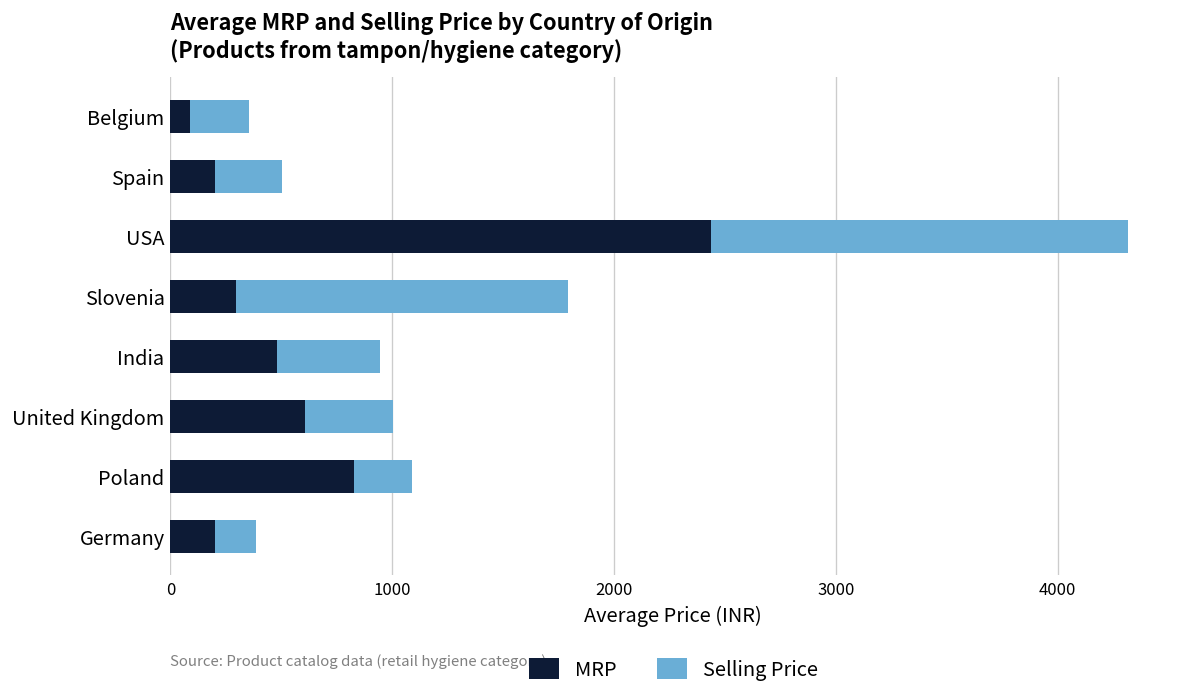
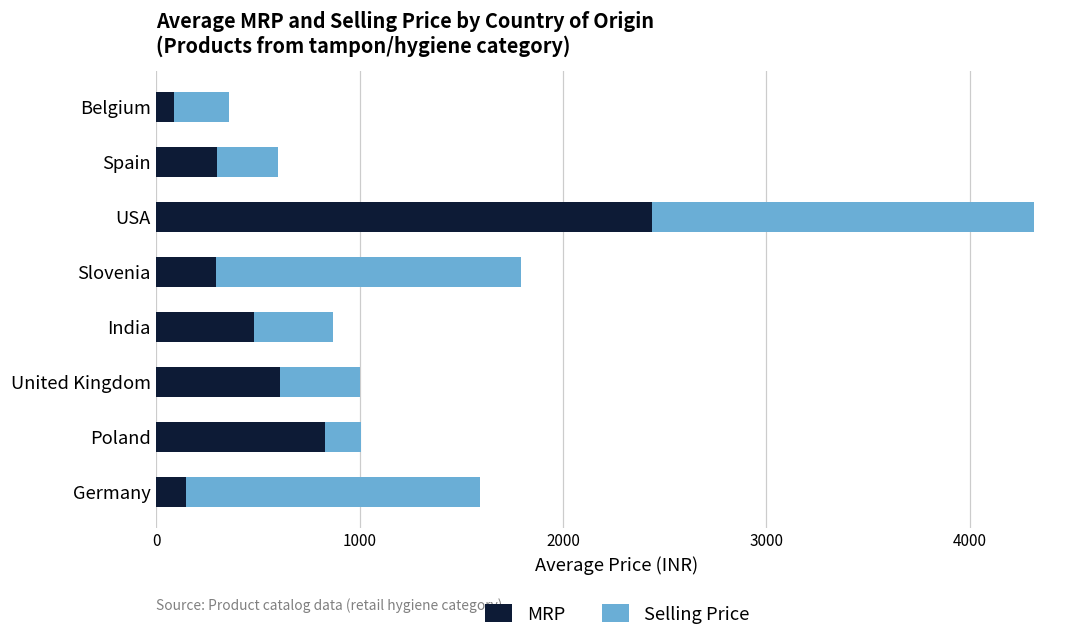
  {
    "MRP": {
      "Belgium": 90,
-     "Spain": 200,
+     "Spain": 300,
      "USA": 2440,
      "Slovenia": 290,
      "India": 480,
      "United Kingdom": 610,
      "Poland": 830,
-     "Germany": 200
+     "Germany": 150
    },
    "Selling Price": {
      "Belgium": 270,
      "Spain": 300,
      "USA": 1880,
      "Slovenia": 1500,
-     "India": 460,
+     "India": 390,
      "United Kingdom": 390,
-     "Poland": 260,
-     "Germany": 190
+     "Poland": 180,
+     "Germany": 1450
    }
  }
